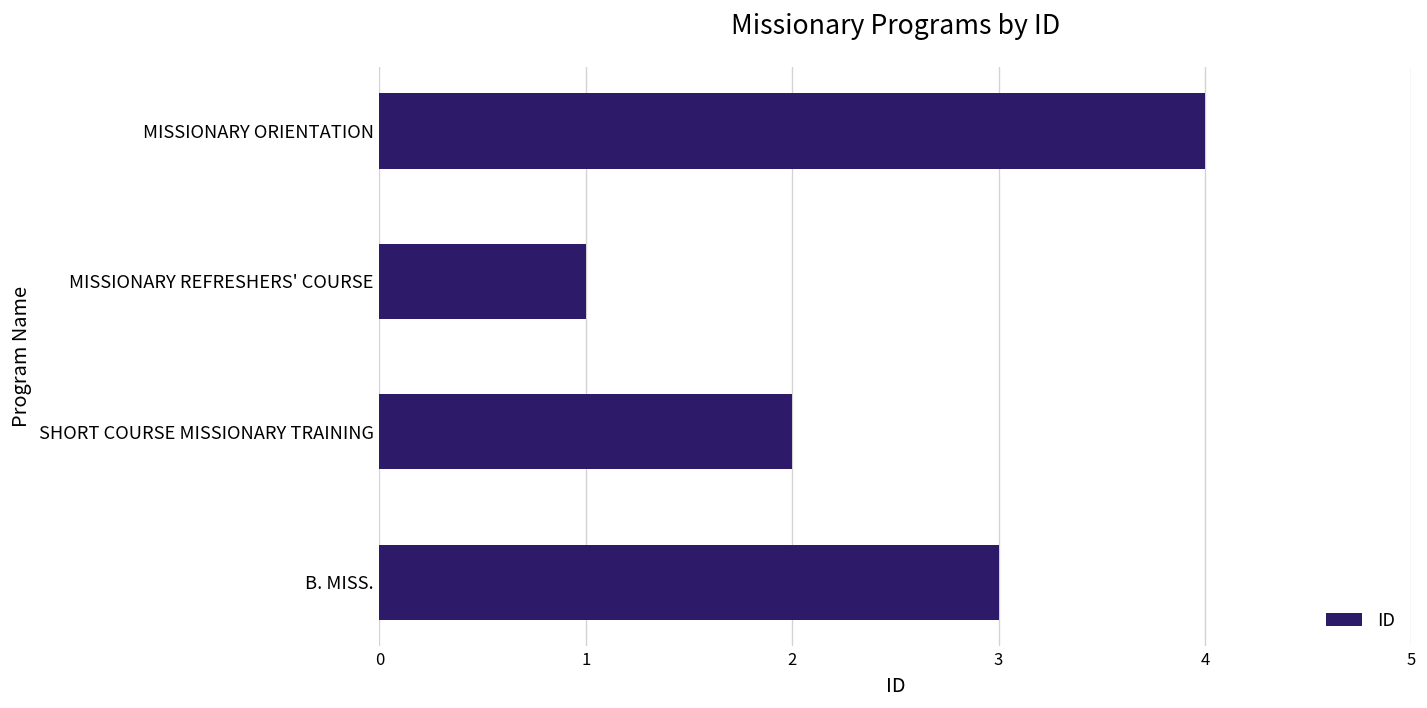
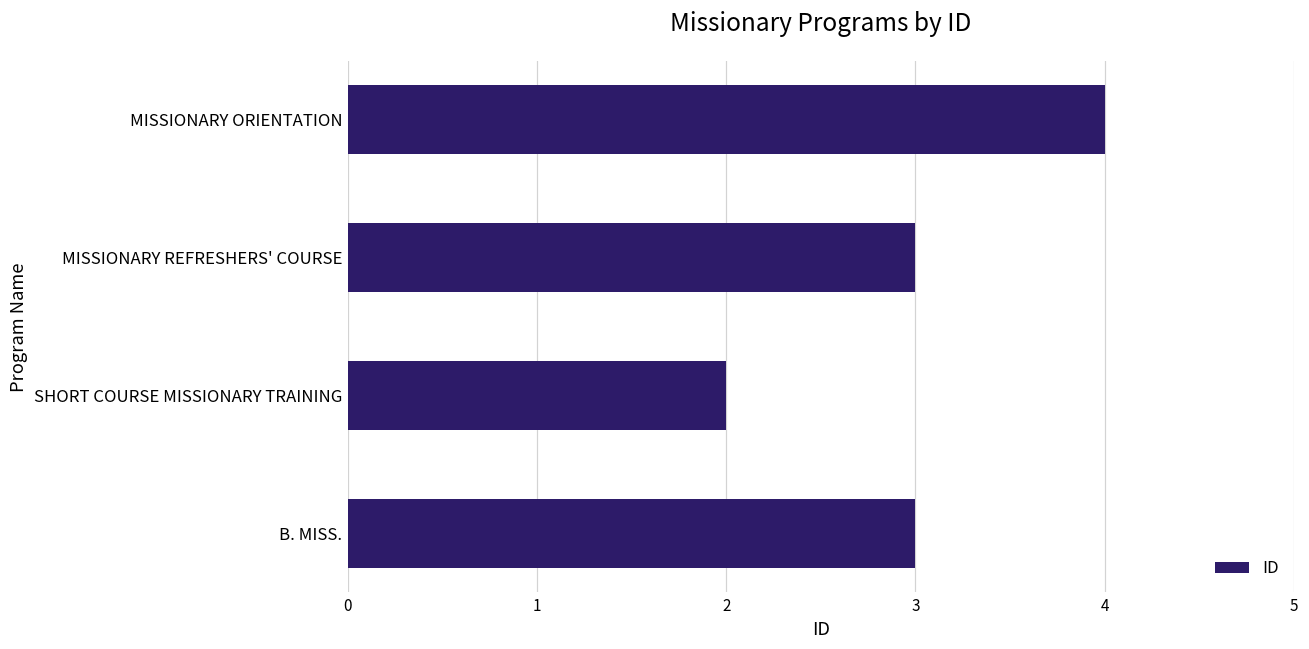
  {
    "MISSIONARY ORIENTATION": 4,
-   "MISSIONARY REFRESHERS' COURSE": 1,
+   "MISSIONARY REFRESHERS' COURSE": 3,
    "SHORT COURSE MISSIONARY TRAINING": 2,
    "B. MISS.": 3
  }
